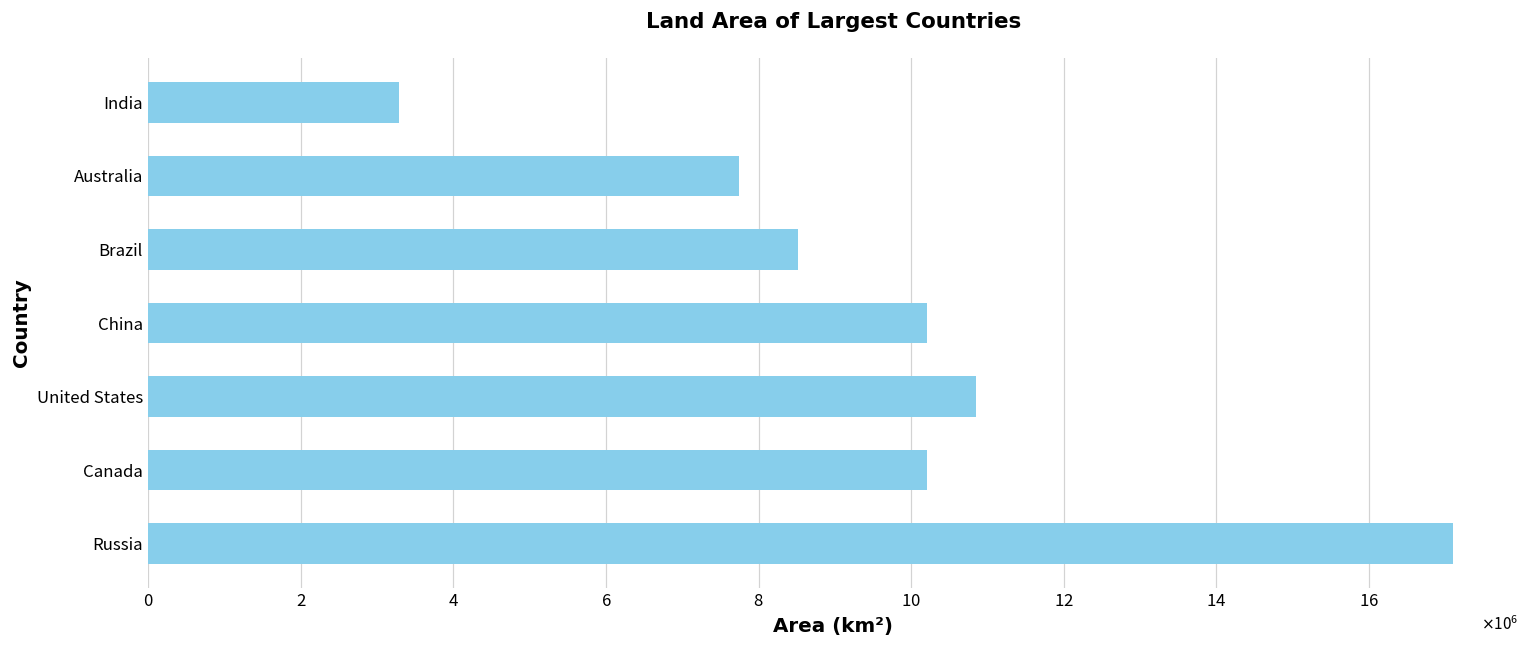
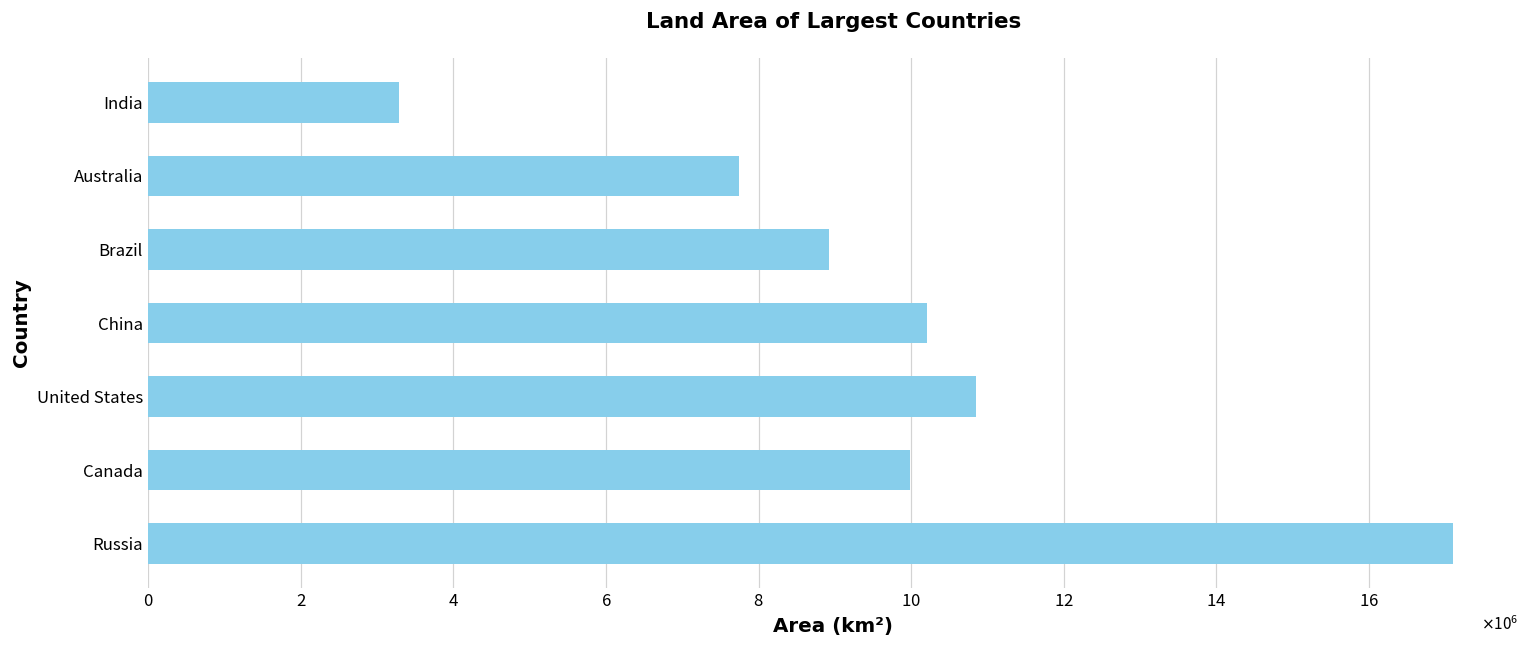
  {
    "India": 3300000,
    "Australia": 7700000,
-   "Brazil": 8500000,
+   "Brazil": 8900000,
    "China": 10200000,
    "United States": 10800000,
-   "Canada": 10200000,
+   "Canada": 10000000,
    "Russia": 17100000
  }
